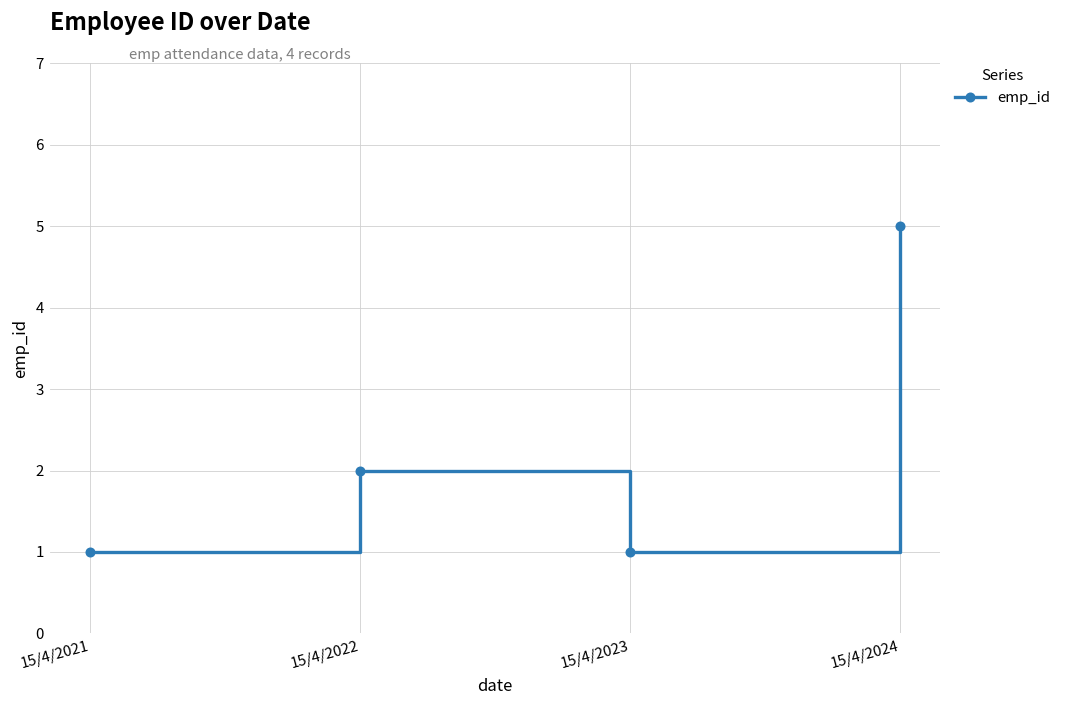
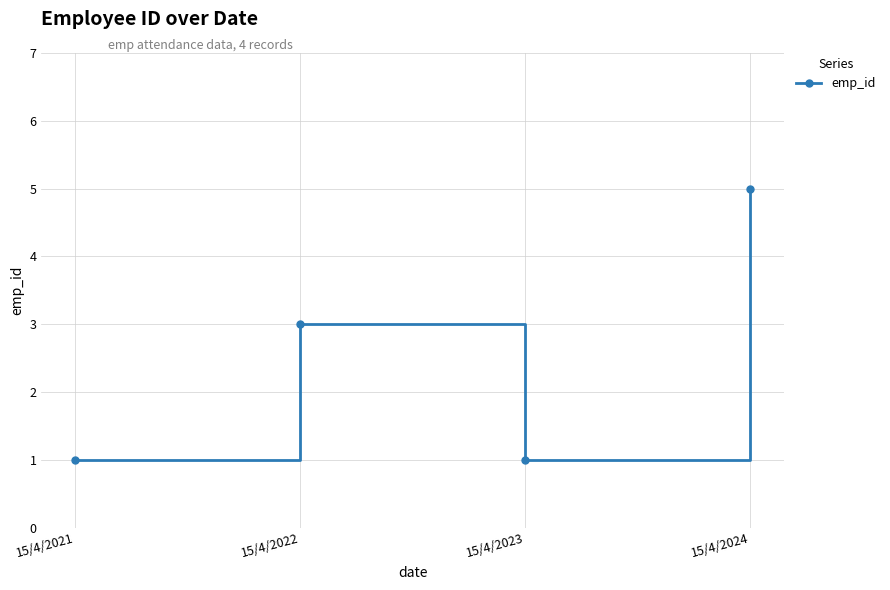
  {
    "15/4/2021": 1,
-   "15/4/2022": 2,
+   "15/4/2022": 3,
    "15/4/2023": 1,
    "15/4/2024": 5
  }
